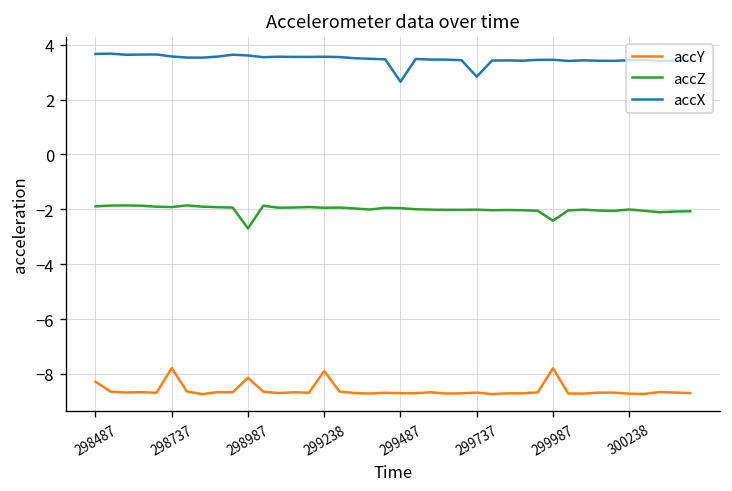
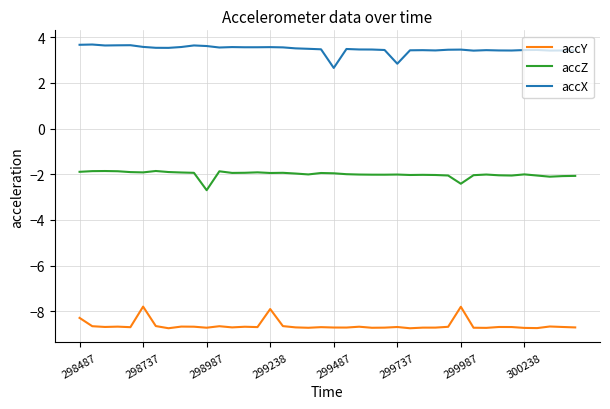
  {
    "accY": {
      "298487": -8.3,
      "298737": -7.8,
-     "298987": -8.1,
+     "298987": -8.7,
      "299238": -7.9,
      "299487": -8.7,
      "299737": -8.7,
      "299987": -7.8,
      "300238": -8.7
    },
    "accZ": {
      "298487": -1.9,
      "298737": -1.9,
      "298987": -2.7,
      "299238": -1.9,
      "299487": -2.0,
      "299737": -2.0,
      "299987": -2.4,
      "300238": -2.0
    },
    "accX": {
      "298487": 3.7,
      "298737": 3.6,
      "298987": 3.6,
      "299238": 3.6,
      "299487": 2.7,
      "299737": 2.8,
      "299987": 3.5
    }
  }
